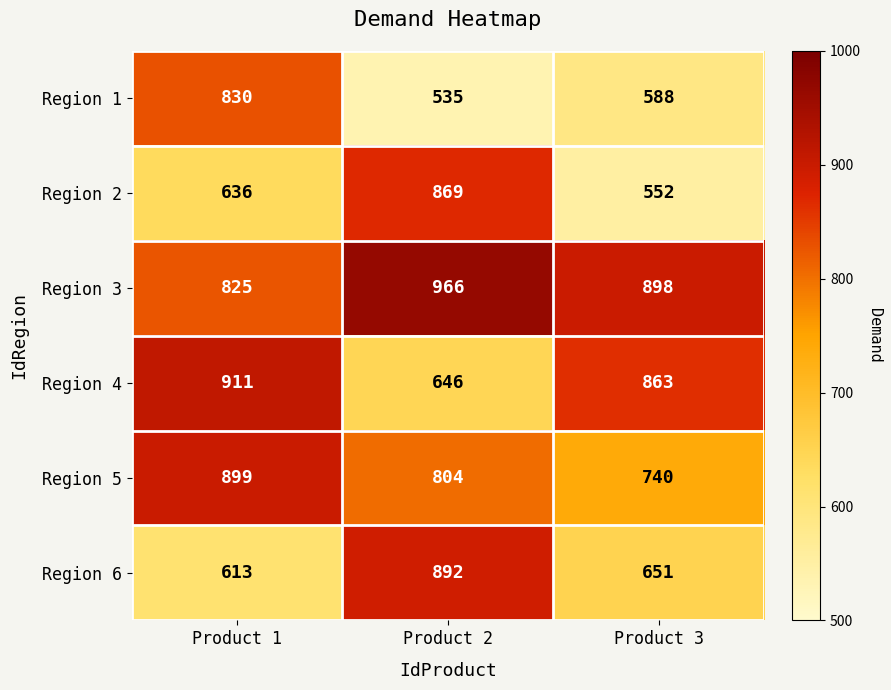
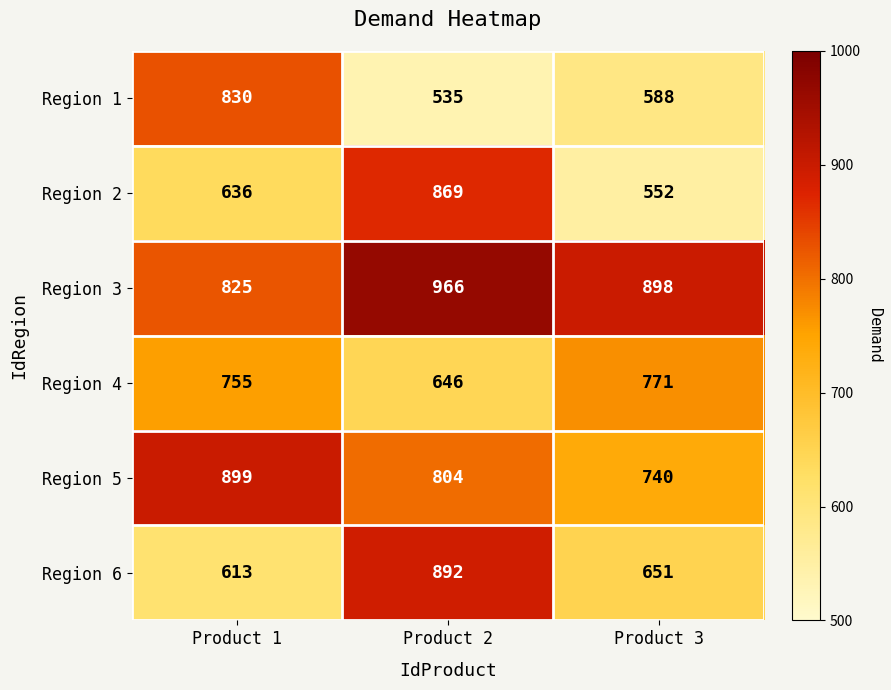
  {
    "Region 1": {
      "Product 1": 830,
      "Product 2": 535,
      "Product 3": 588
    },
    "Region 2": {
      "Product 1": 636,
      "Product 2": 869,
      "Product 3": 552
    },
    "Region 3": {
      "Product 1": 825,
      "Product 2": 966,
      "Product 3": 898
    },
    "Region 4": {
-     "Product 1": 911,
+     "Product 1": 755,
      "Product 2": 646,
-     "Product 3": 863
+     "Product 3": 771
    },
    "Region 5": {
      "Product 1": 899,
      "Product 2": 804,
      "Product 3": 740
    },
    "Region 6": {
      "Product 1": 613,
      "Product 2": 892,
      "Product 3": 651
    }
  }
